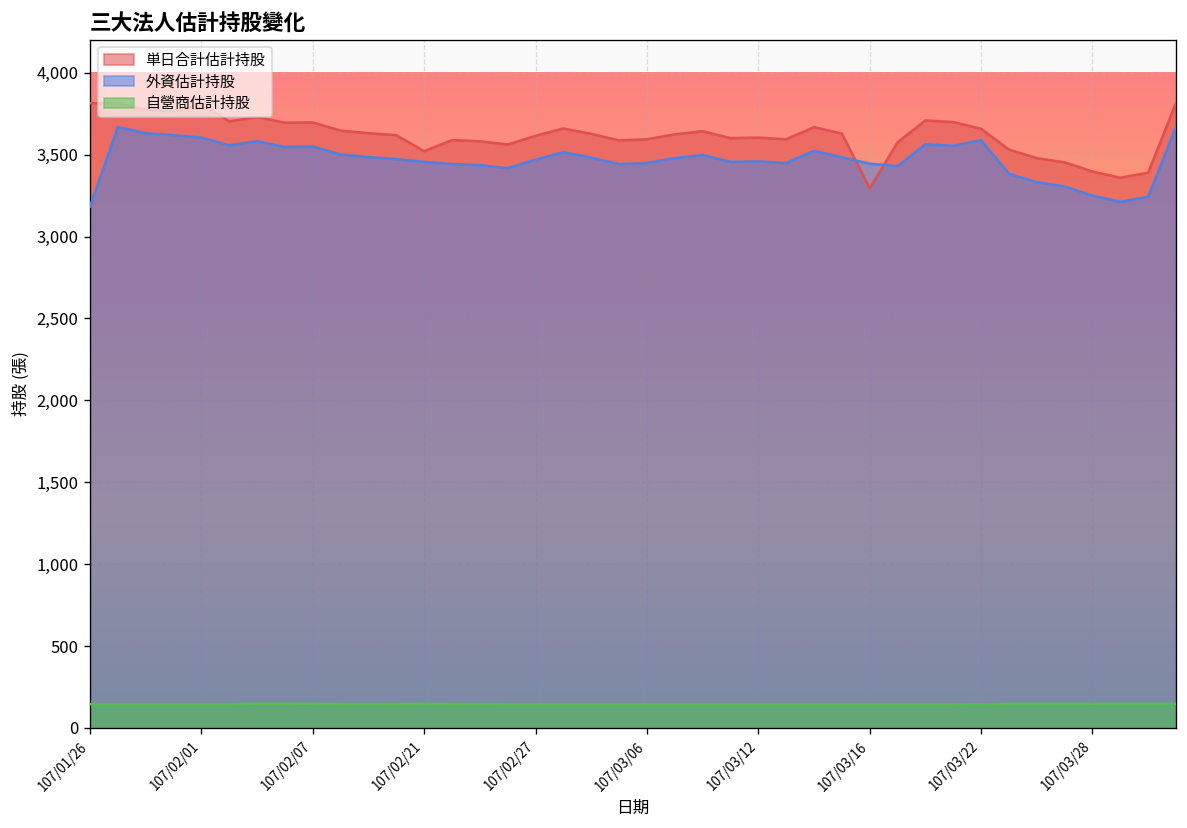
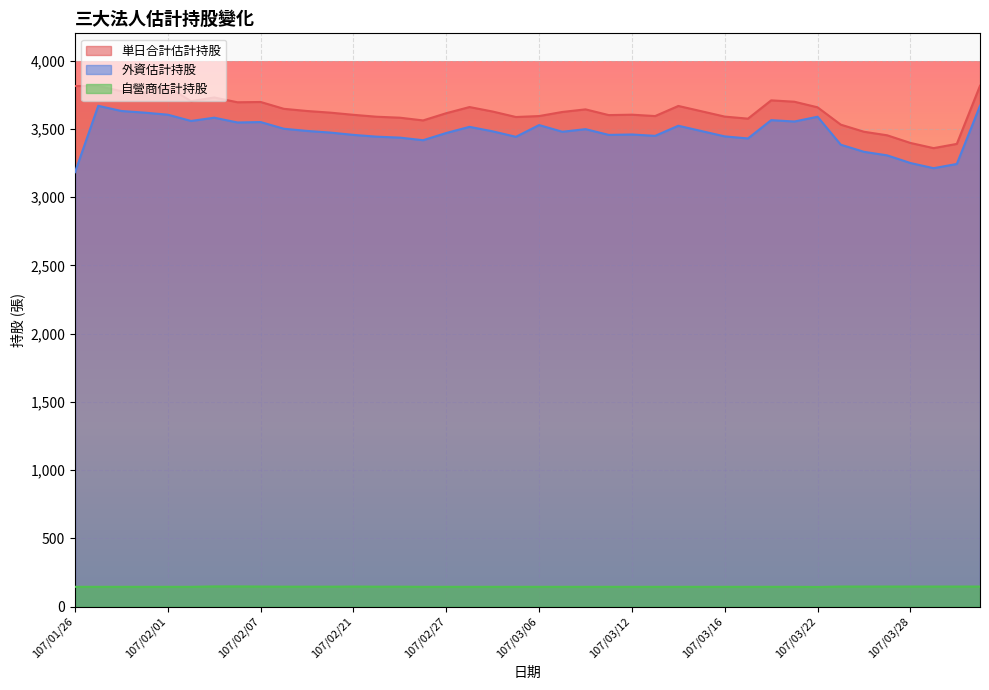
  {
    "単日合計估計持股": {
      "107/01/26": "3,810",
      "107/02/07": "3,700",
-     "107/02/21": "3,520",
+     "107/02/21": "3,600",
      "107/02/27": "3,620",
      "107/03/06": "3,590",
      "107/03/12": "3,600",
-     "107/03/16": "3,290",
+     "107/03/16": "3,590",
      "107/03/22": "3,660",
      "107/03/28": "3,400"
    },
    "外資估計持股": {
      "107/01/26": "3,180",
      "107/02/01": "3,600",
      "107/02/07": "3,550",
      "107/02/21": "3,460",
      "107/02/27": "3,470",
-     "107/03/06": "3,450",
+     "107/03/06": "3,530",
      "107/03/12": "3,460",
      "107/03/16": "3,450",
      "107/03/22": "3,590",
      "107/03/28": "3,250"
    },
    "自營商估計持股": {
      "107/01/26": "150",
      "107/02/01": "150",
      "107/02/07": "150",
      "107/02/21": "150",
      "107/02/27": "150",
      "107/03/06": "150",
      "107/03/12": "150",
      "107/03/16": "150",
      "107/03/22": "140",
      "107/03/28": "150"
    }
  }
